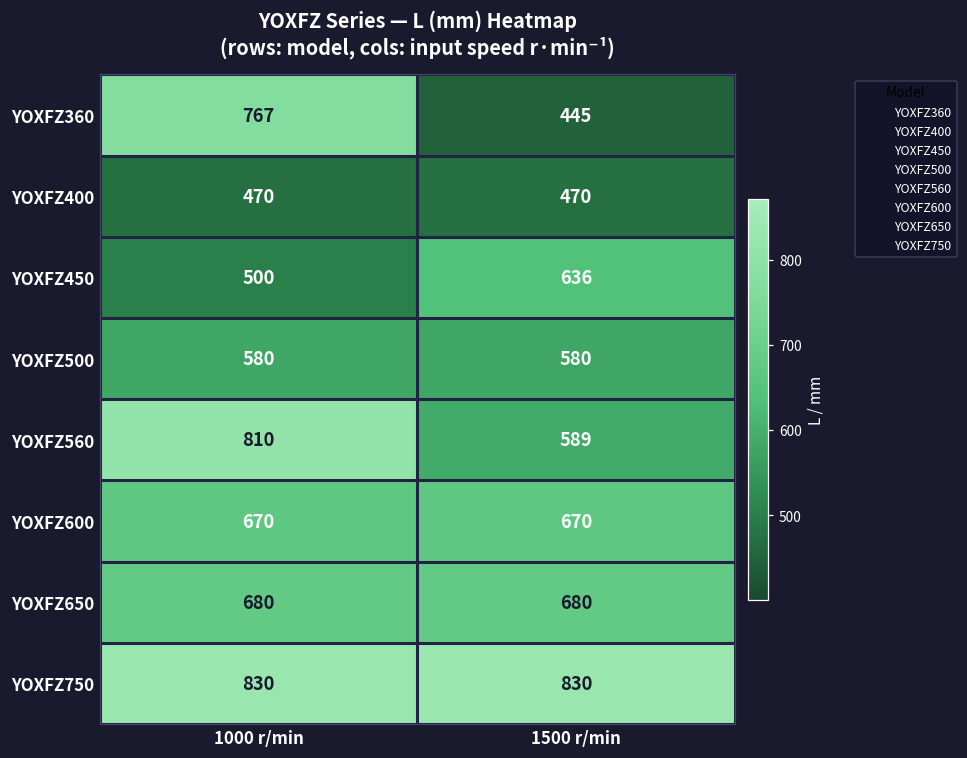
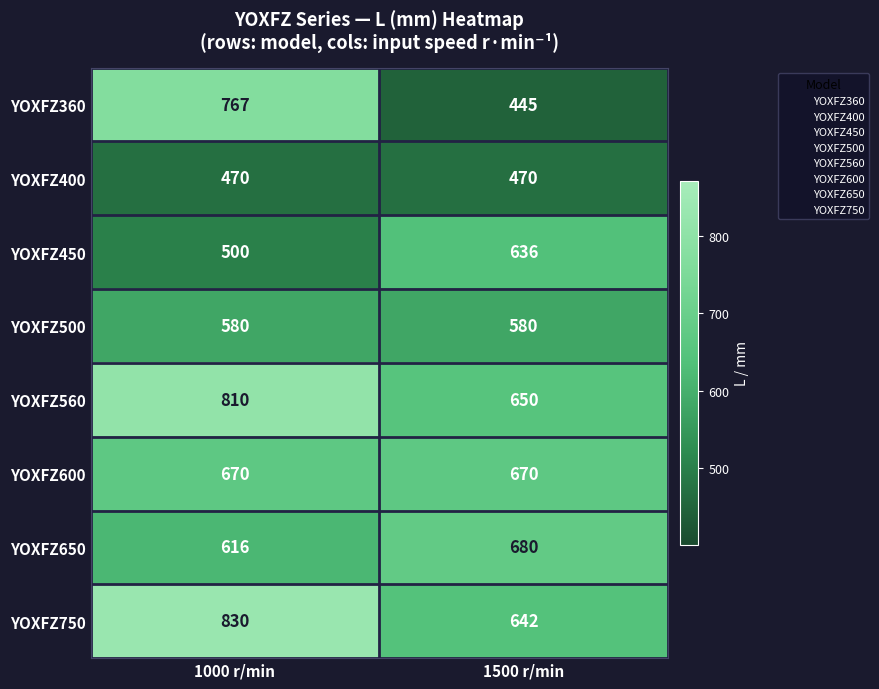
  {
    "YOXFZ360": {
      "1000 r/min": 767,
      "1500 r/min": 445
    },
    "YOXFZ400": {
      "1000 r/min": 470,
      "1500 r/min": 470
    },
    "YOXFZ450": {
      "1000 r/min": 500,
      "1500 r/min": 636
    },
    "YOXFZ500": {
      "1000 r/min": 580,
      "1500 r/min": 580
    },
    "YOXFZ560": {
      "1000 r/min": 810,
-     "1500 r/min": 589
+     "1500 r/min": 650
    },
    "YOXFZ600": {
      "1000 r/min": 670,
      "1500 r/min": 670
    },
    "YOXFZ650": {
-     "1000 r/min": 680,
+     "1000 r/min": 616,
      "1500 r/min": 680
    },
    "YOXFZ750": {
      "1000 r/min": 830,
-     "1500 r/min": 830
+     "1500 r/min": 642
    }
  }
